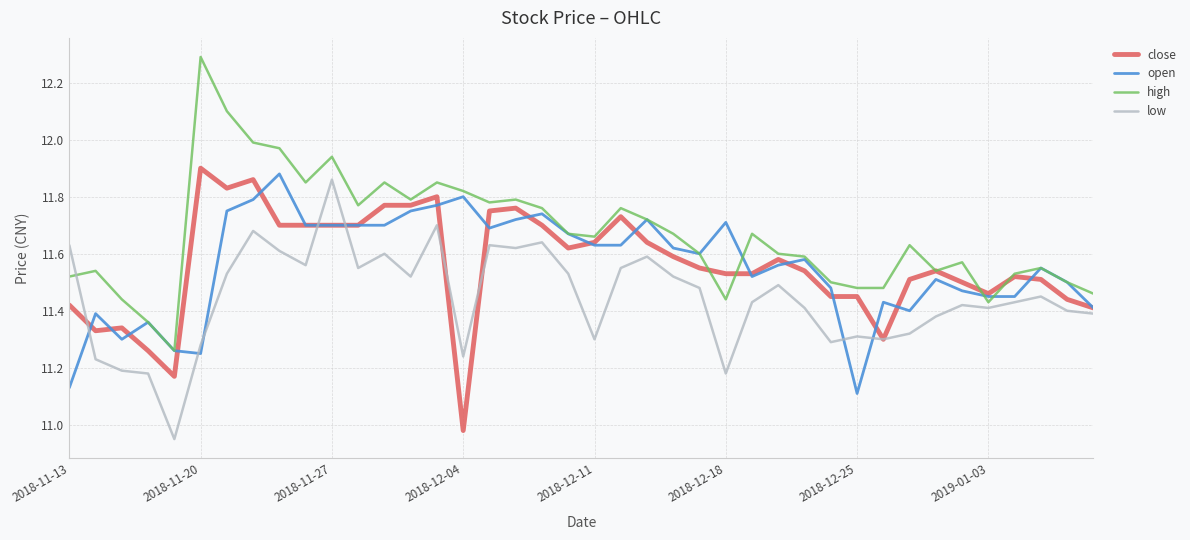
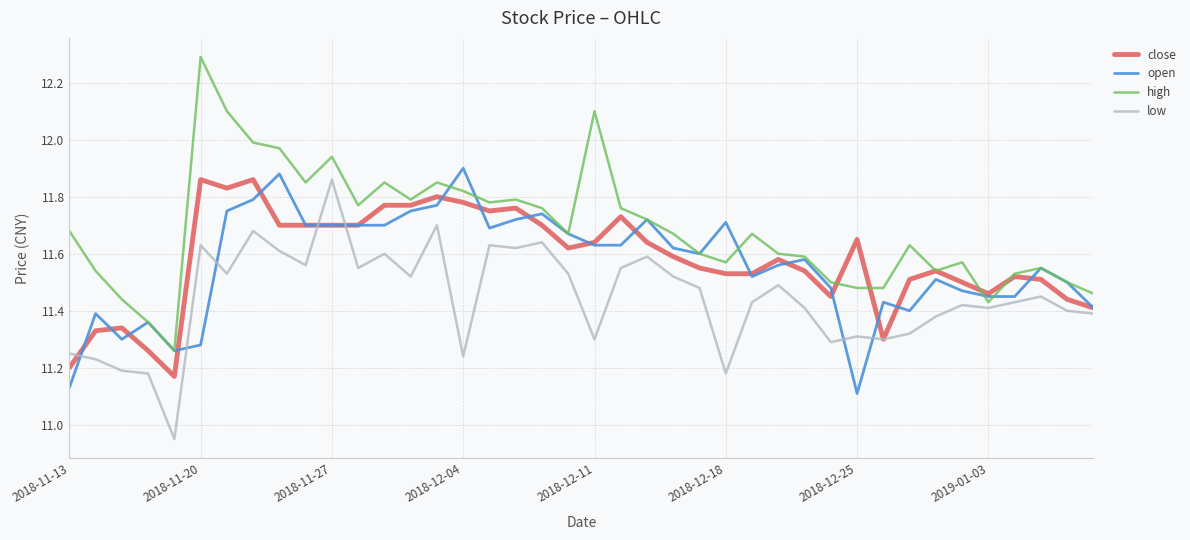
  {
    "close": {
-     "2018-11-13": 11.42,
-     "2018-11-20": 11.90,
-     "2018-12-04": 10.98,
+     "2018-11-13": 11.20,
+     "2018-11-20": 11.86,
+     "2018-12-04": 11.78,
      "2018-12-11": 11.64,
      "2018-12-18": 11.53,
-     "2018-12-25": 11.45,
+     "2018-12-25": 11.65,
      "2019-01-03": 11.46
    },
    "open": {
      "2018-11-13": 11.13,
-     "2018-11-20": 11.25,
-     "2018-12-04": 11.8,
+     "2018-11-20": 11.28,
+     "2018-12-04": 11.9,
      "2018-12-11": 11.63,
      "2018-12-18": 11.71,
      "2018-12-25": 11.11,
      "2019-01-03": 11.45
    },
    "high": {
-     "2018-11-13": 11.52,
+     "2018-11-13": 11.68,
      "2018-11-20": 12.29,
      "2018-11-27": 11.94,
      "2018-12-04": 11.82,
-     "2018-12-11": 11.66,
-     "2018-12-18": 11.44,
+     "2018-12-11": 12.10,
+     "2018-12-18": 11.57,
      "2018-12-25": 11.48,
      "2019-01-03": 11.43
    },
    "low": {
-     "2018-11-13": 11.63,
-     "2018-11-20": 11.28,
+     "2018-11-13": 11.25,
+     "2018-11-20": 11.63,
      "2018-11-27": 11.86,
      "2018-12-04": 11.24,
      "2018-12-11": 11.30,
      "2018-12-18": 11.18,
      "2018-12-25": 11.31,
      "2019-01-03": 11.41
    }
  }
